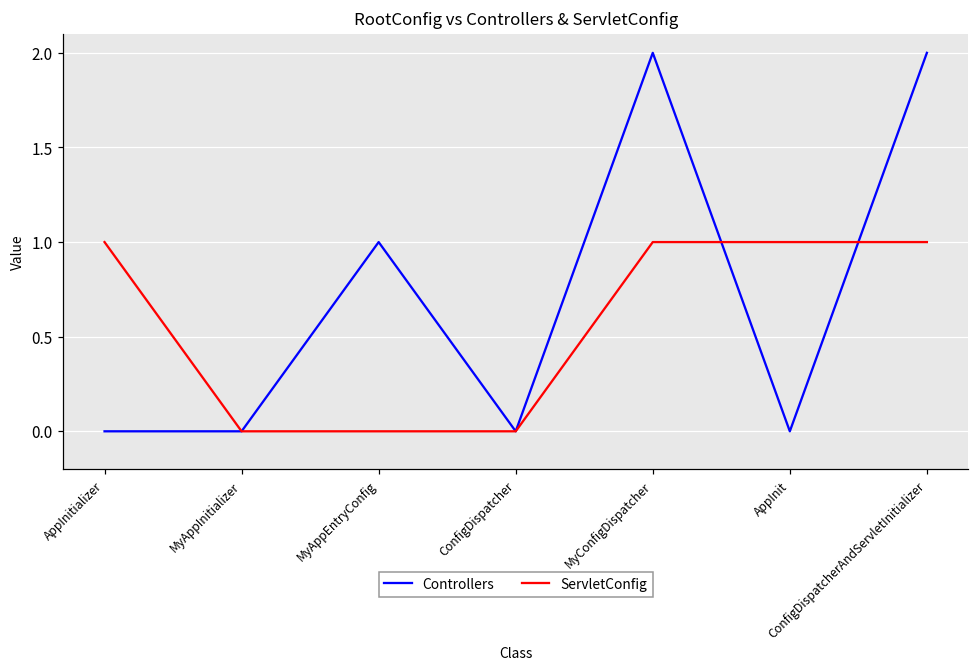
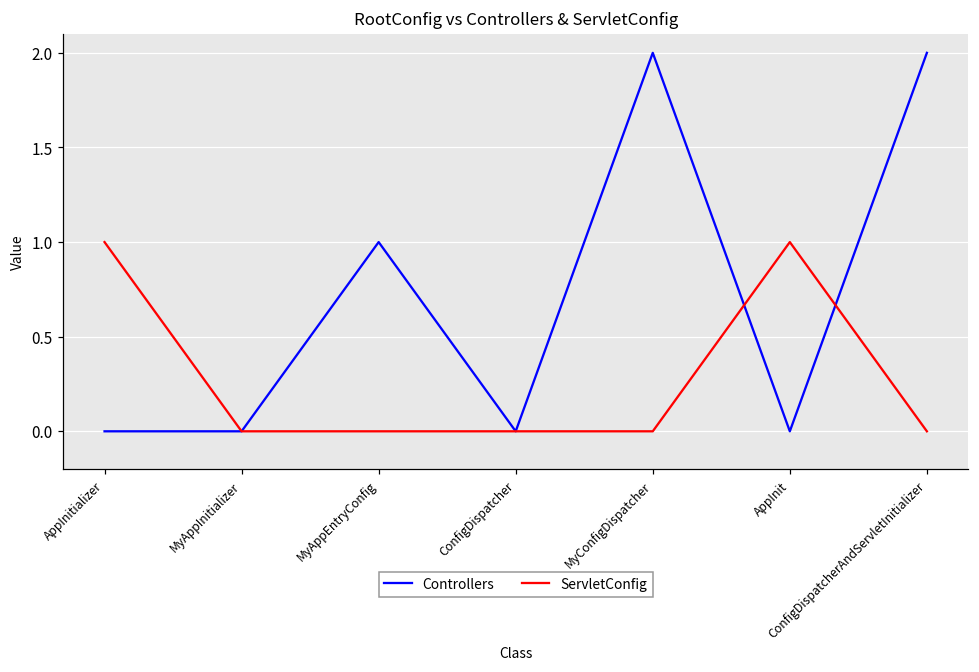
  {
    "Controllers": {
      "AppInitializer": 0,
      "MyAppEntryConfig": 1,
      "MyConfigDispatcher": 2,
      "AppInit": 0,
      "ConfigDispatcherAndServletInitializer": 2
    },
    "ServletConfig": {
      "AppInitializer": 1,
      "MyAppEntryConfig": 0,
-     "MyConfigDispatcher": 1,
+     "MyConfigDispatcher": 0,
      "AppInit": 1,
-     "ConfigDispatcherAndServletInitializer": 1
+     "ConfigDispatcherAndServletInitializer": 0
    }
  }
